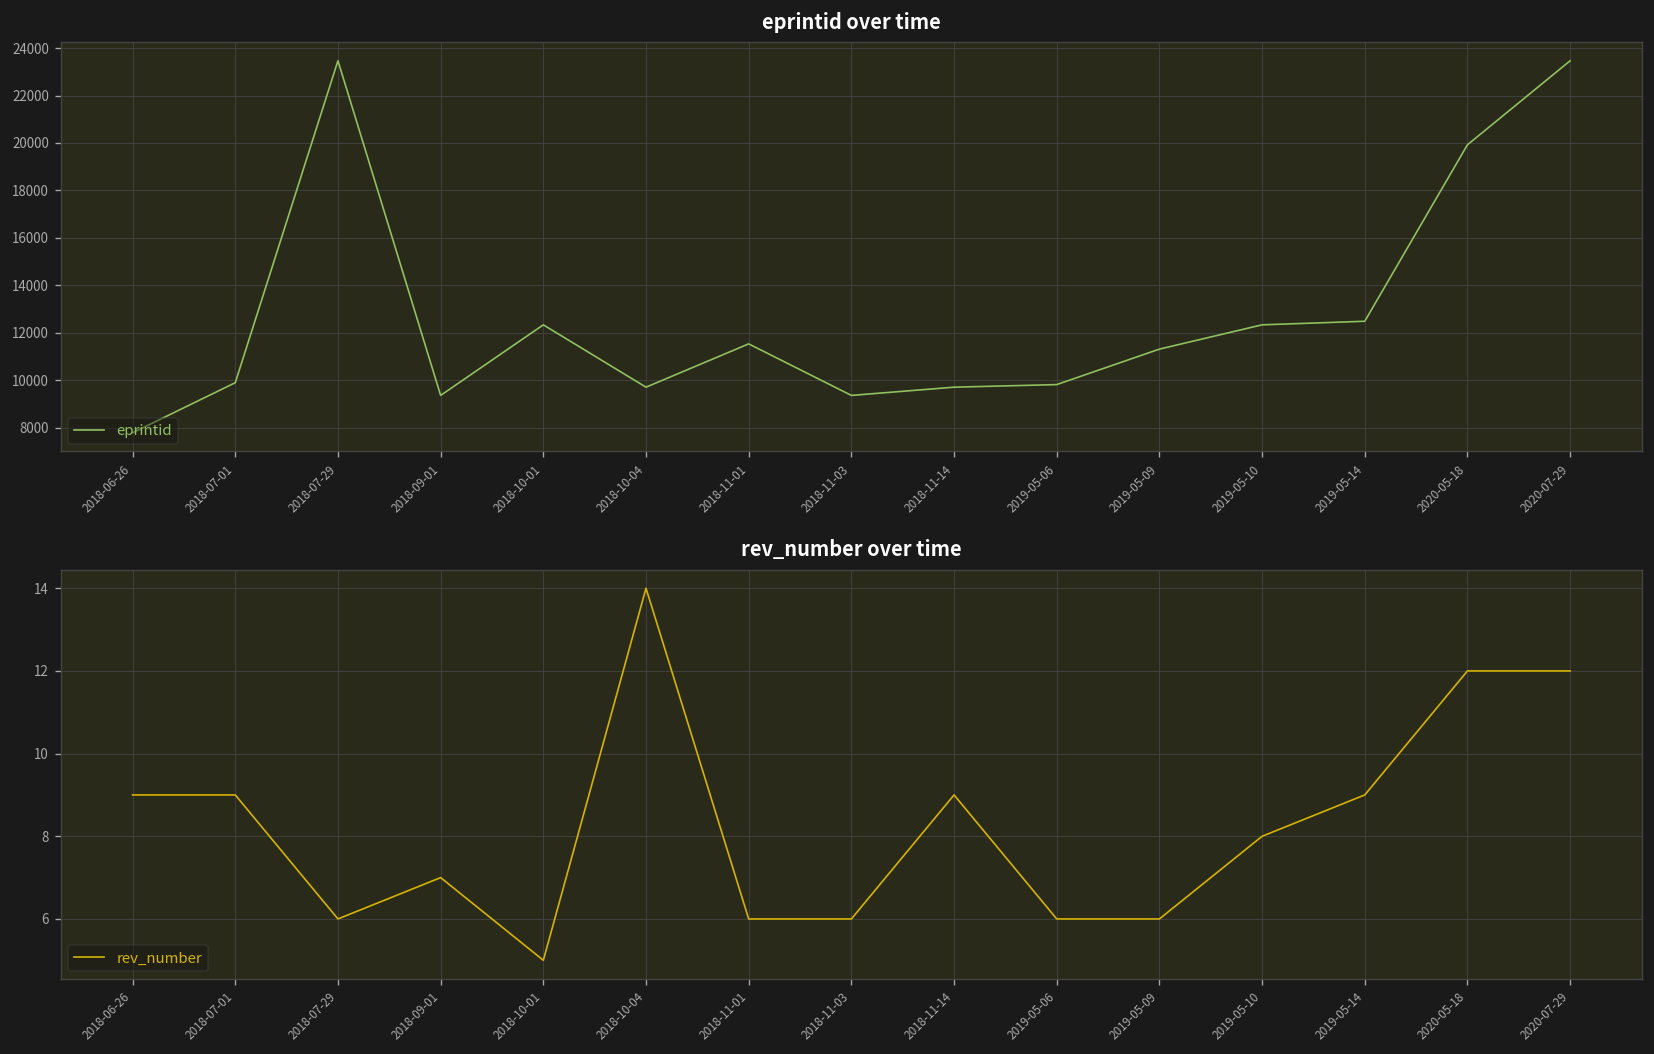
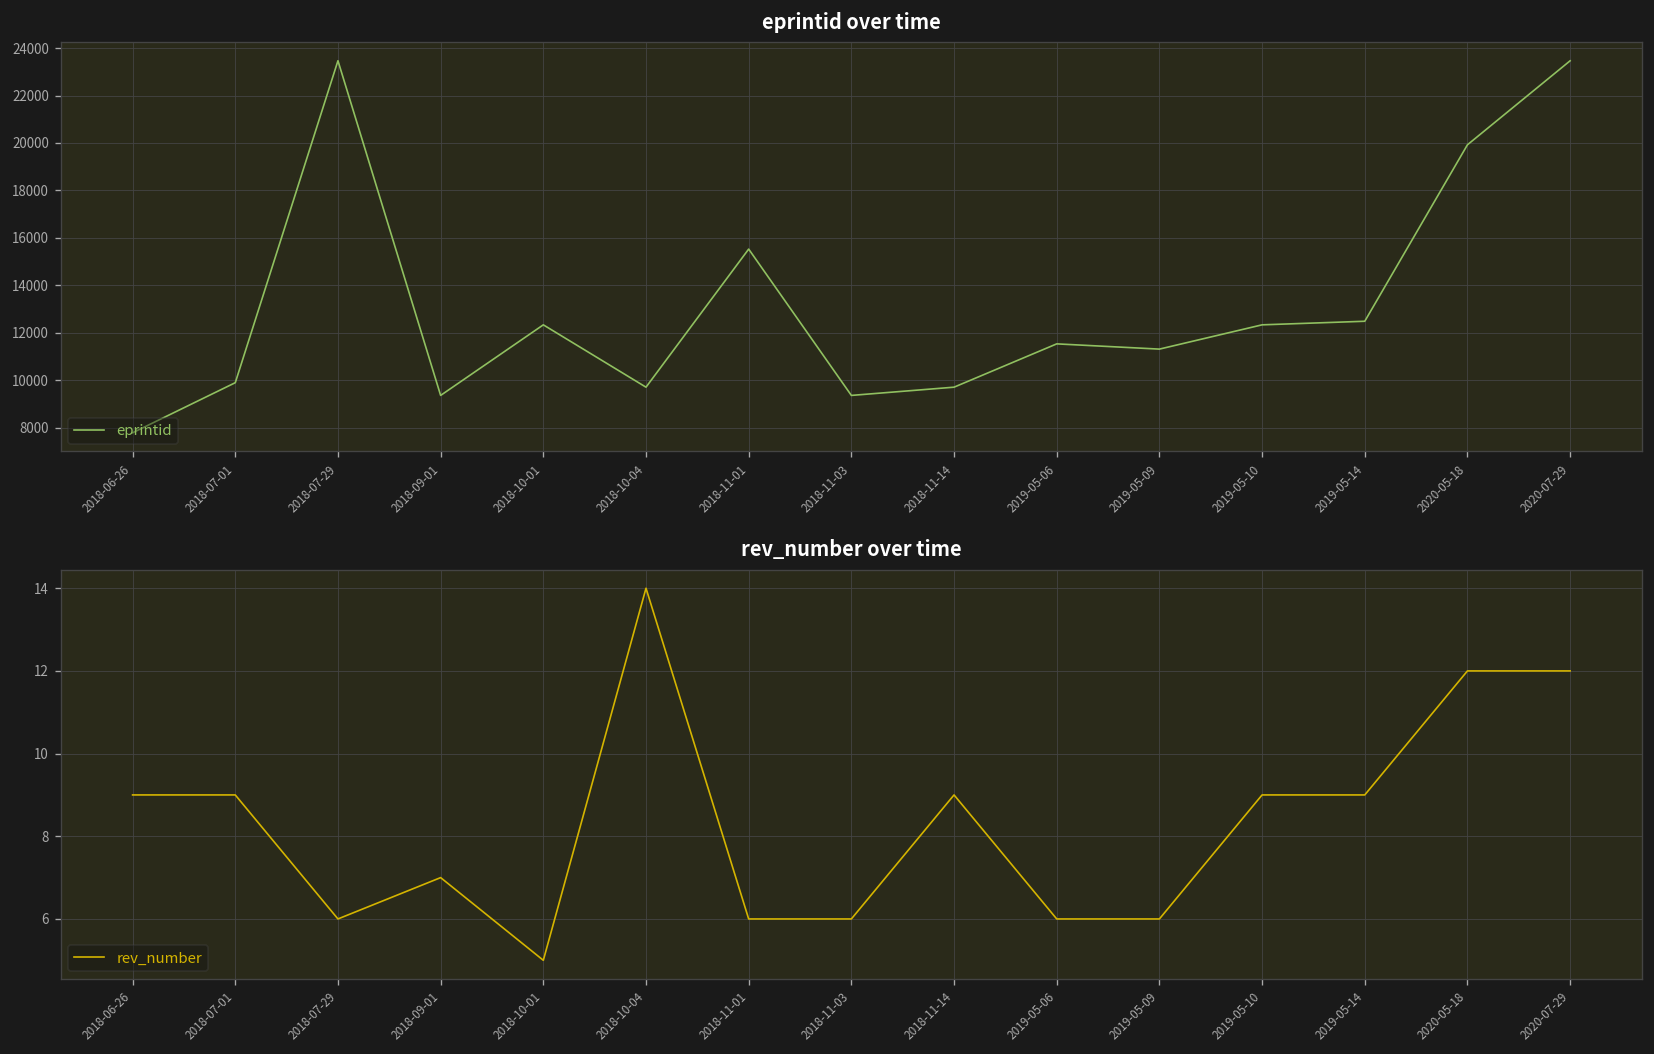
  {
    "eprintid over time": {
      "2018-07-01": 9900,
      "2018-07-29": 23500,
      "2018-09-01": 9400,
      "2018-10-01": 12300,
      "2018-10-04": 9700,
-     "2018-11-01": 11500,
+     "2018-11-01": 15500,
      "2018-11-03": 9400,
      "2018-11-14": 9700,
-     "2019-05-06": 9800,
+     "2019-05-06": 11500,
      "2019-05-09": 11300,
      "2019-05-10": 12300,
      "2019-05-14": 12500,
      "2020-05-18": 19900,
      "2020-07-29": 23500
    },
    "rev_number over time": {
      "2018-06-26": 9,
      "2018-07-01": 9,
      "2018-07-29": 6,
      "2018-09-01": 7,
      "2018-10-01": 5,
      "2018-10-04": 14,
      "2018-11-01": 6,
      "2018-11-03": 6,
      "2018-11-14": 9,
      "2019-05-06": 6,
      "2019-05-09": 6,
-     "2019-05-10": 8,
+     "2019-05-10": 9,
      "2019-05-14": 9,
      "2020-05-18": 12,
      "2020-07-29": 12
    }
  }
